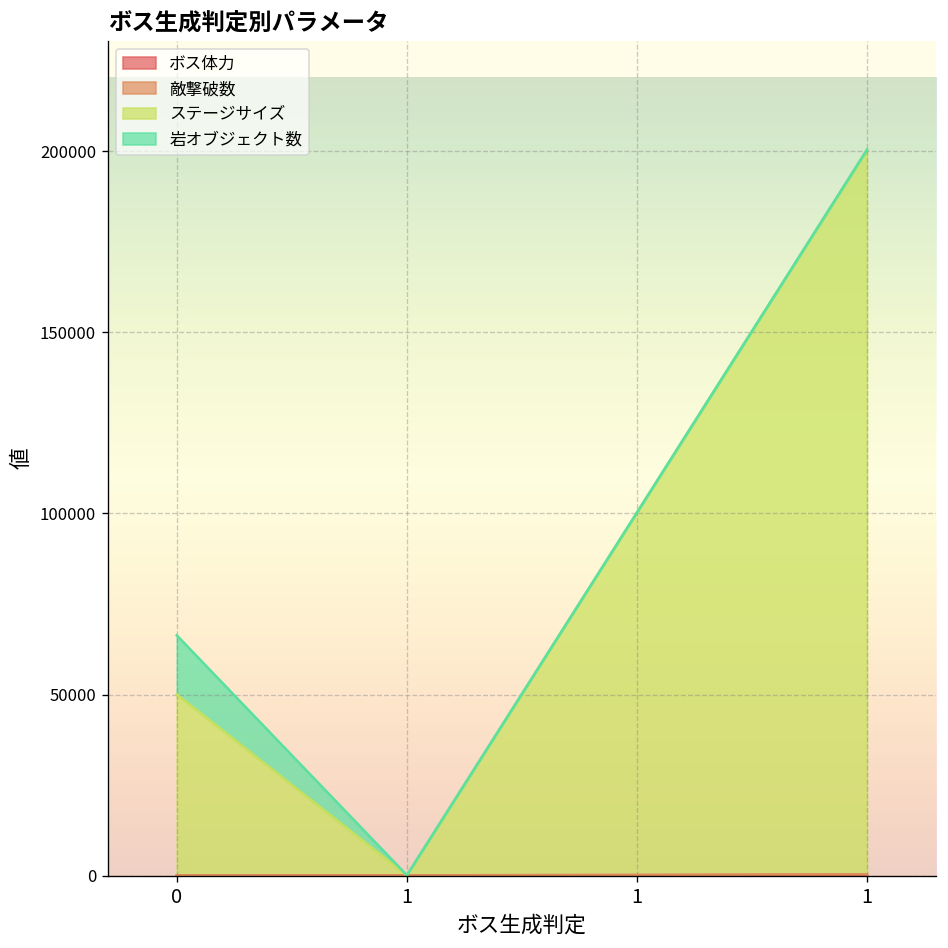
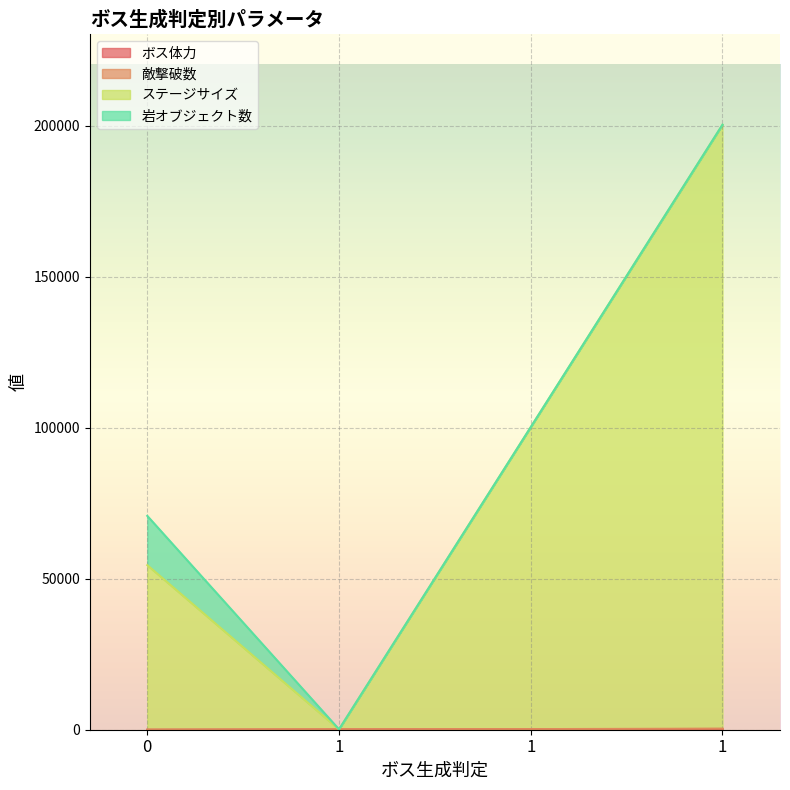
  {
    "敵撃破数": {
      "0": 0
    },
    "ステージサイズ": {
-     "0": 50000
+     "0": 54000
    },
    "岩オブジェクト数": {
      "0": 16000
    }
  }
